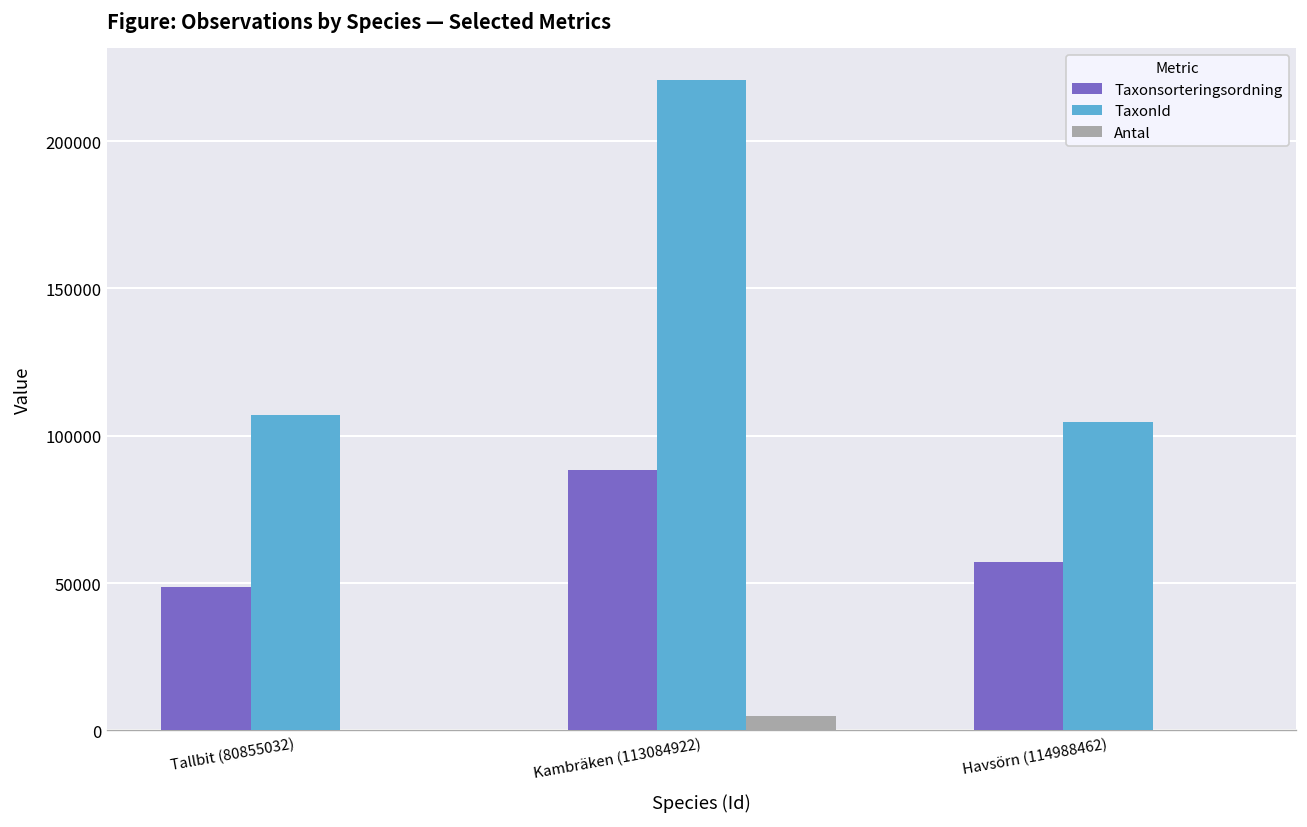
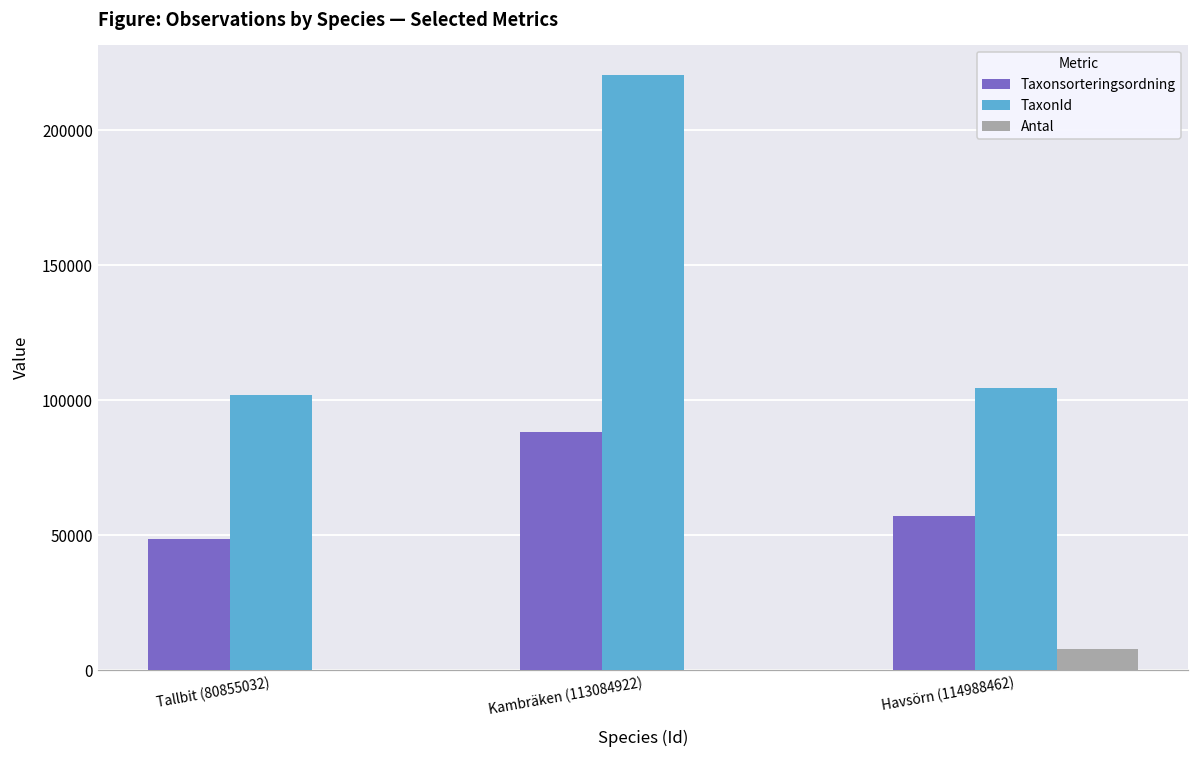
  {
    "Taxonsorteringsordning": {
      "Tallbit (80855032)": 49000,
      "Kambräken (113084922)": 88000,
      "Havsörn (114988462)": 57000
    },
    "TaxonId": {
-     "Tallbit (80855032)": 107000,
+     "Tallbit (80855032)": 102000,
      "Kambräken (113084922)": 221000,
      "Havsörn (114988462)": 105000
    },
    "Antal": {
-     "Kambräken (113084922)": 5000,
-     "Havsörn (114988462)": 0
+     "Kambräken (113084922)": 0,
+     "Havsörn (114988462)": 8000
    }
  }
